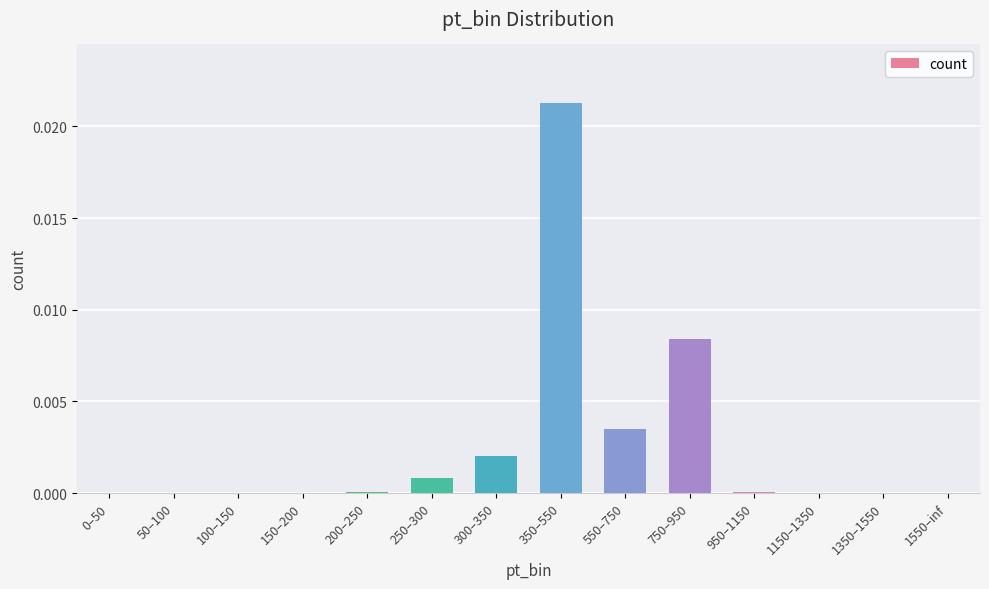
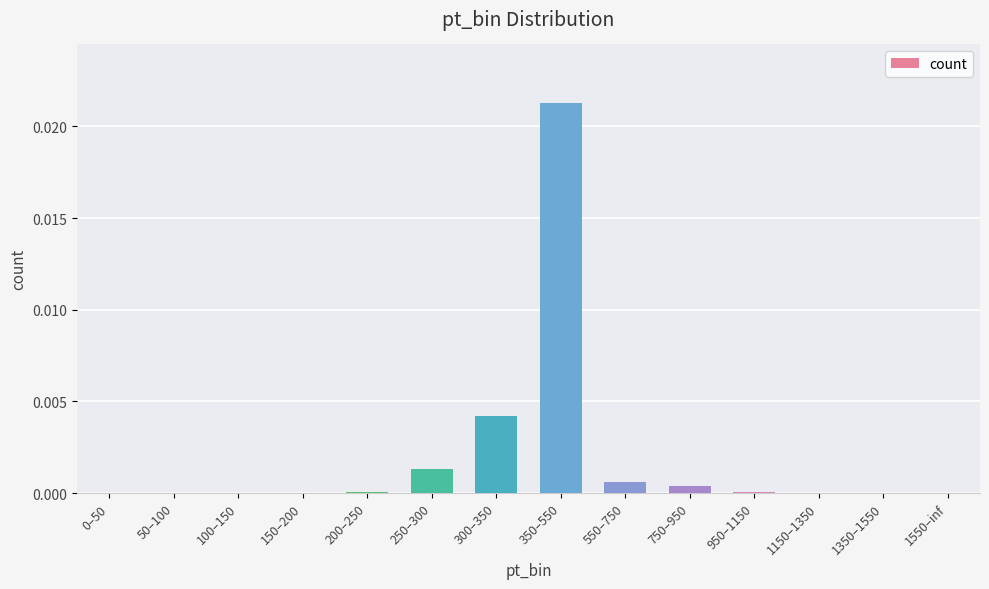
  {
    "0–50": 0.0000,
    "50–100": 0.0000,
    "100–150": 0.0000,
    "150–200": 0.0000,
-   "250–300": 0.0008,
-   "300–350": 0.0020,
+   "250–300": 0.0013,
+   "300–350": 0.0042,
    "350–550": 0.0213,
-   "550–750": 0.0035,
-   "750–950": 0.0084,
+   "550–750": 0.0006,
+   "750–950": 0.0004,
    "1350–1550": 0.0000,
    "1550–inf": 0.0000
  }
